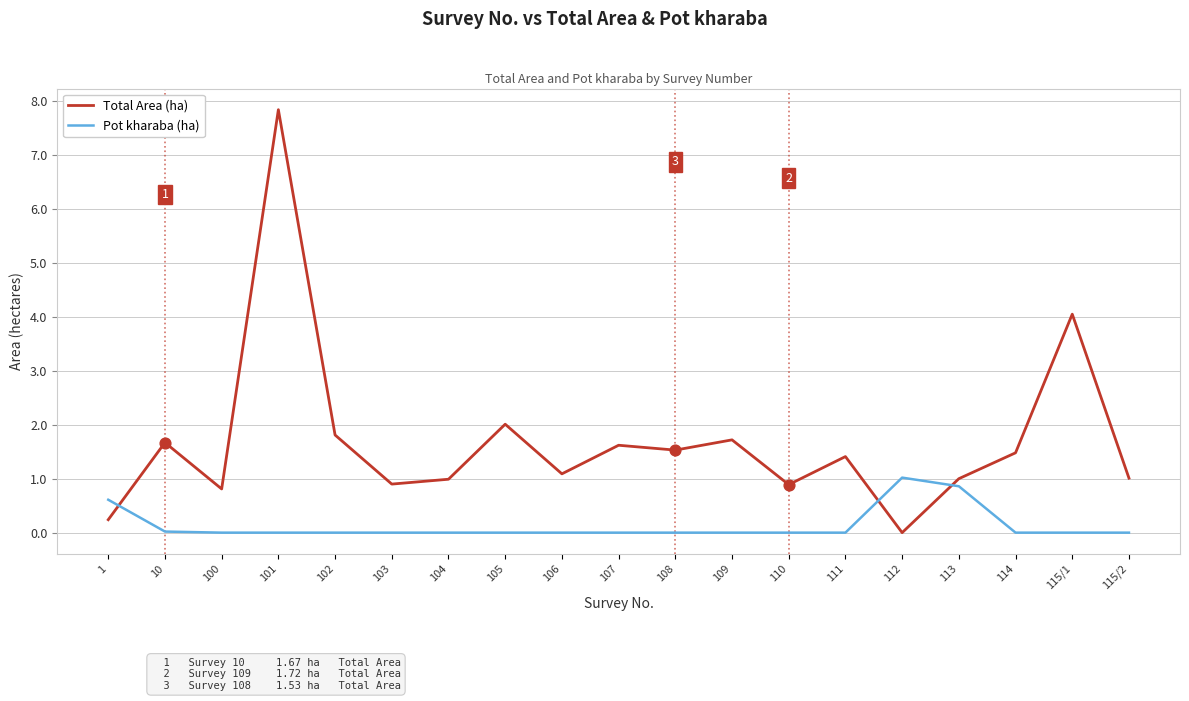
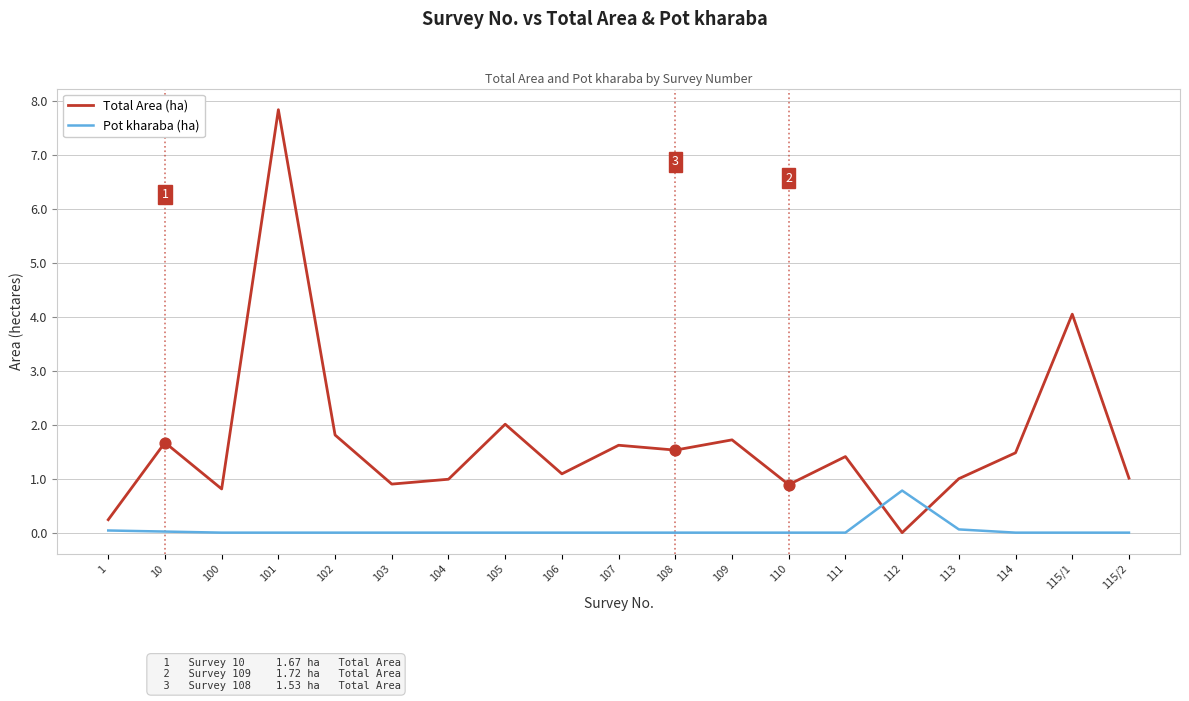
  {
    "Pot kharaba (ha)": {
-     "1": 0.6,
+     "1": 0.0,
      "10": 0.0,
      "100": 0.0,
      "101": 0.0,
      "102": 0.0,
      "103": 0.0,
      "104": 0.0,
      "105": 0.0,
      "106": 0.0,
      "107": 0.0,
      "108": 0.0,
      "109": 0.0,
      "110": 0.0,
      "111": 0.0,
-     "112": 1.0,
-     "113": 0.9,
+     "112": 0.8,
+     "113": 0.1,
      "114": 0.0,
      "115/1": 0.0,
      "115/2": 0.0
    }
  }
